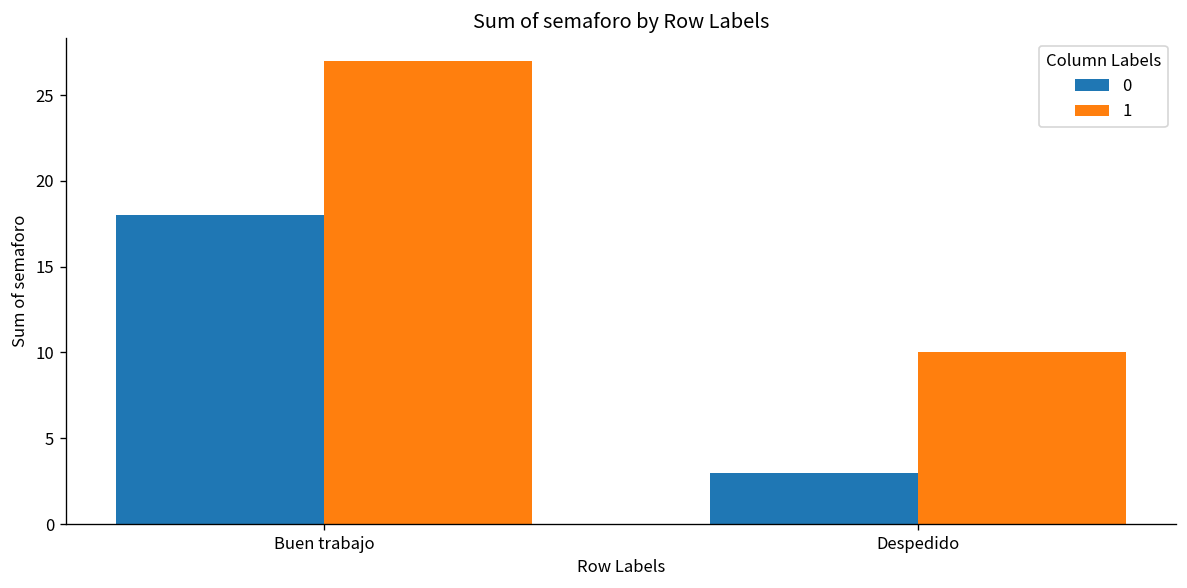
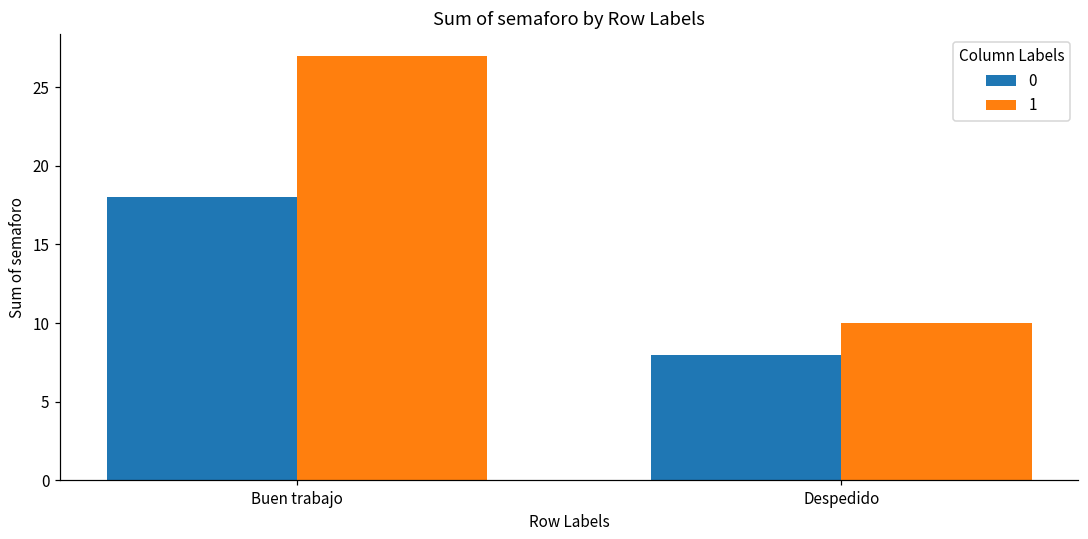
  {
    "0": {
      "Buen trabajo": 18,
-     "Despedido": 3
+     "Despedido": 8
    },
    "1": {
      "Buen trabajo": 27,
      "Despedido": 10
    }
  }
